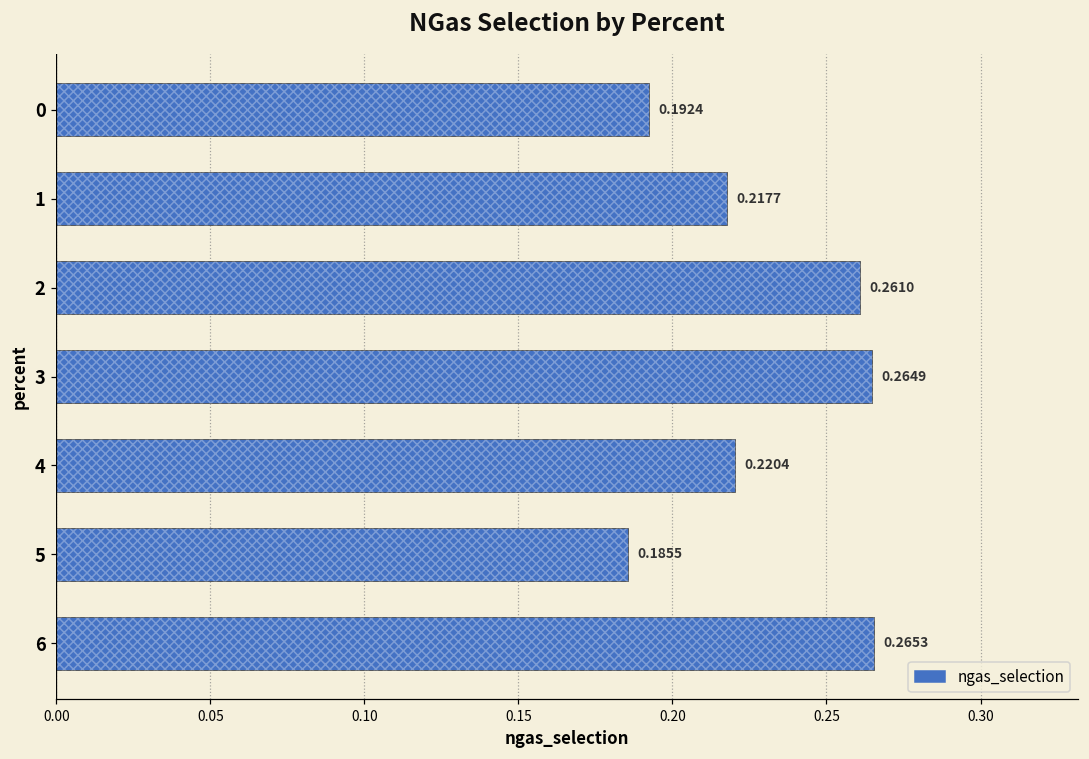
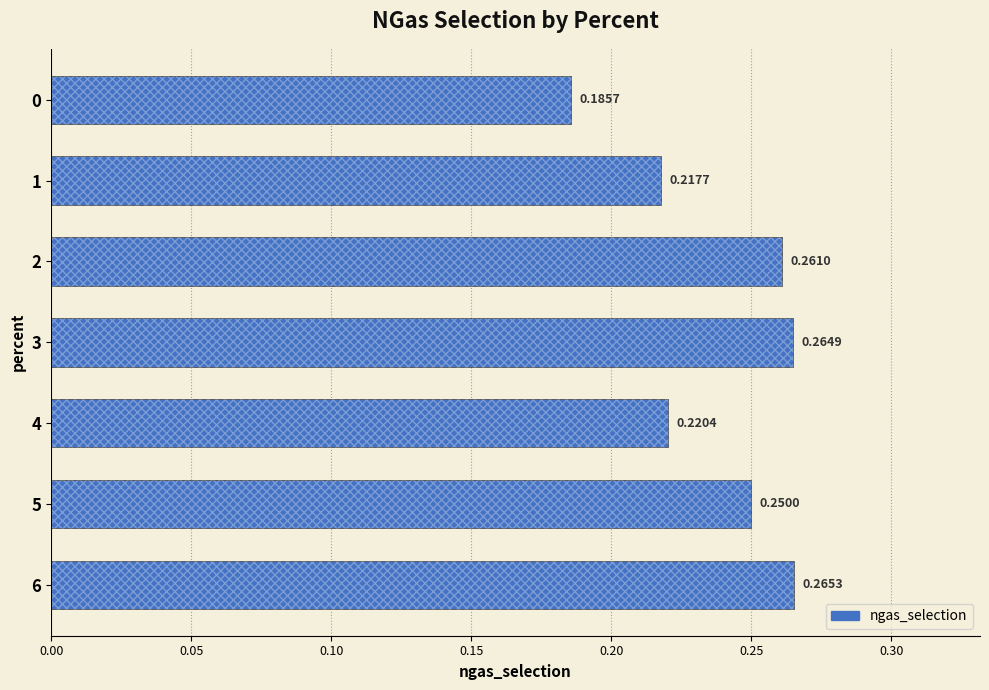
  {
-   "0": 0.1924,
+   "0": 0.1857,
    "1": 0.2177,
    "2": 0.2610,
    "3": 0.2649,
    "4": 0.2204,
-   "5": 0.1855,
+   "5": 0.2500,
    "6": 0.2653
  }
